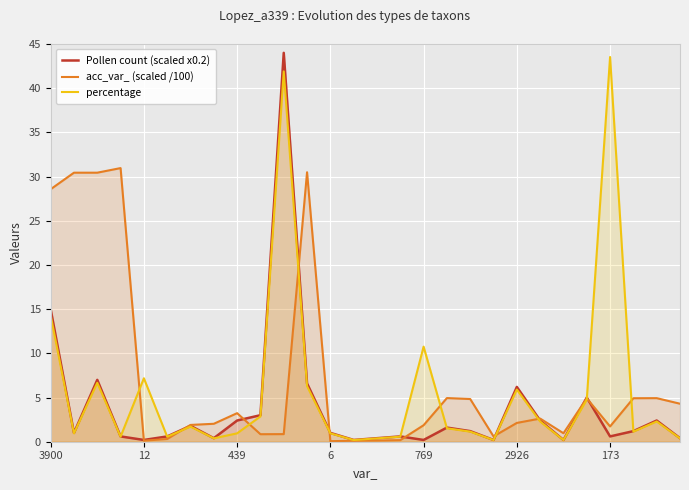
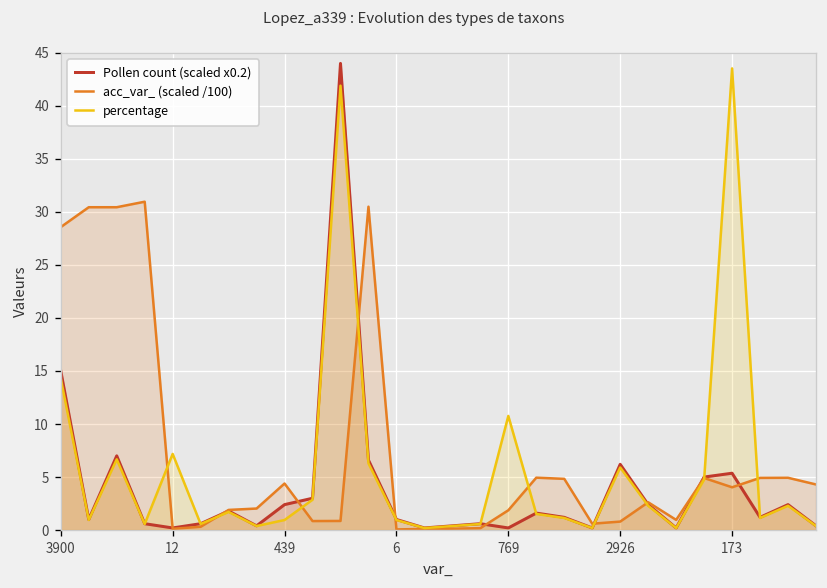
  {
    "Pollen count (scaled x0.2)": {
      "3900": 15,
      "439": 2,
      "769": 0,
      "2926": 6,
-     "173": 1
+     "173": 5
    },
    "acc_var_ (scaled /100)": {
      "3900": 29,
-     "439": 3,
+     "439": 4,
      "769": 2,
-     "2926": 2,
-     "173": 2
+     "2926": 1,
+     "173": 4
    },
    "percentage": {
      "3900": 14,
      "12": 7,
      "439": 1,
      "769": 11,
      "2926": 6,
      "173": 44
    }
  }
